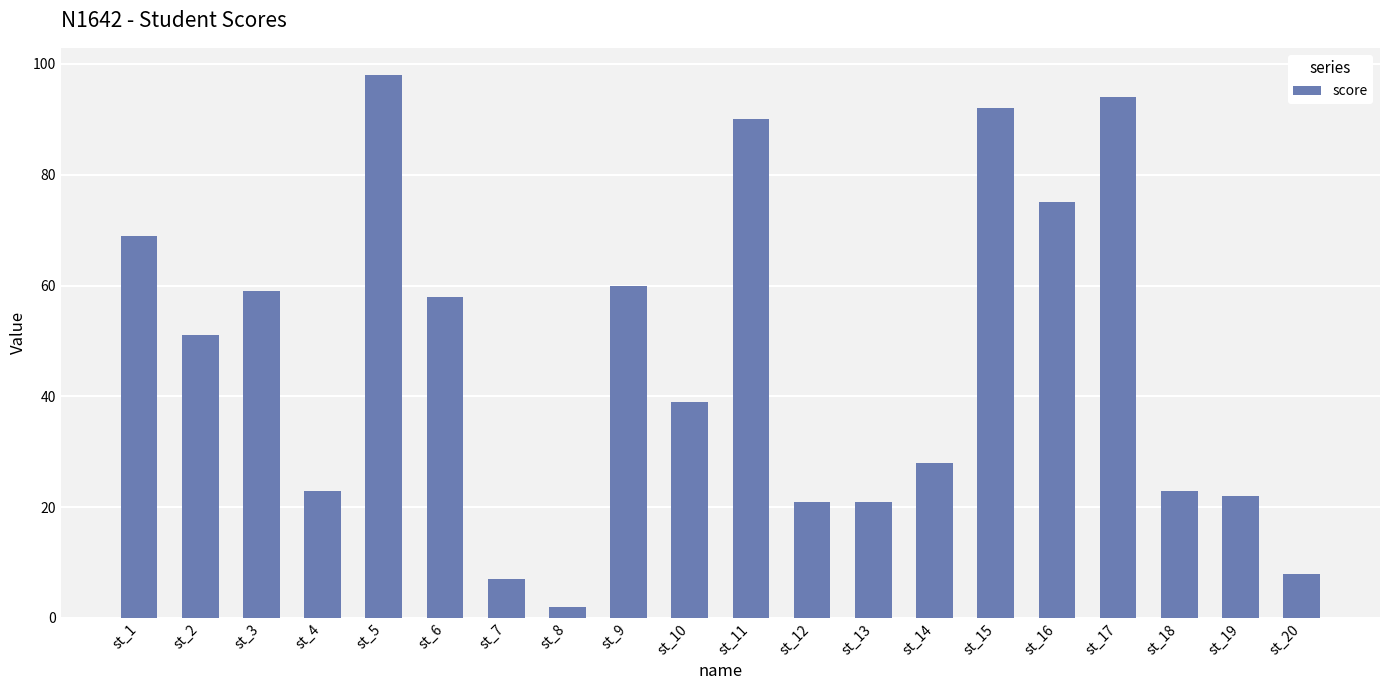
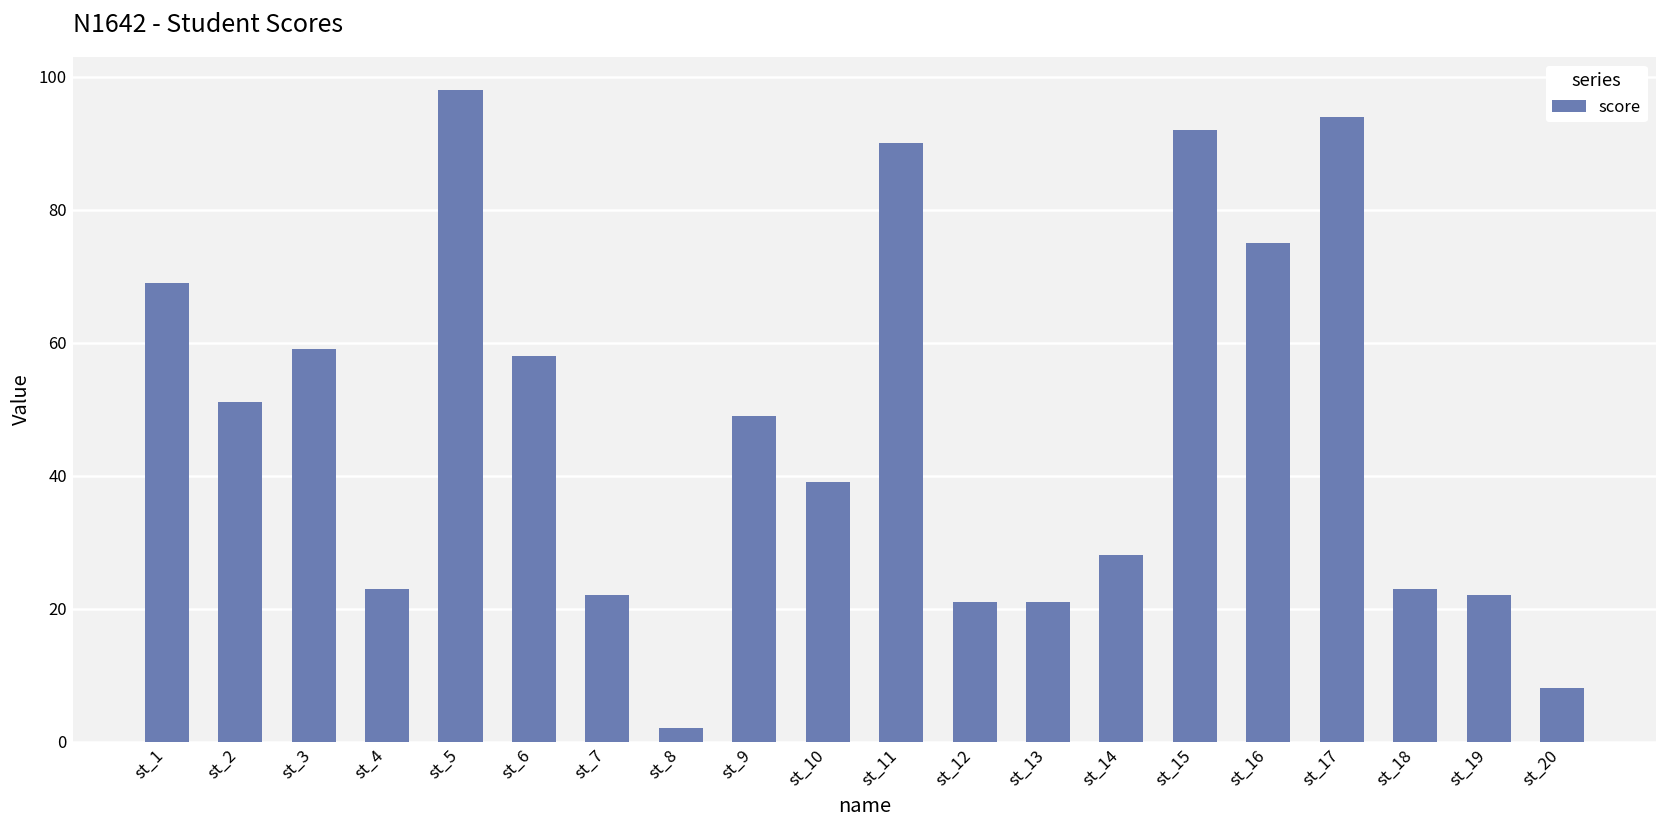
  {
    "st_1": 69,
    "st_2": 51,
    "st_3": 59,
    "st_4": 23,
    "st_5": 98,
    "st_6": 58,
-   "st_7": 7,
+   "st_7": 22,
    "st_8": 2,
-   "st_9": 60,
+   "st_9": 49,
    "st_10": 39,
    "st_11": 90,
    "st_12": 21,
    "st_13": 21,
    "st_14": 28,
    "st_15": 92,
    "st_16": 75,
    "st_17": 94,
    "st_18": 23,
    "st_19": 22,
    "st_20": 8
  }
